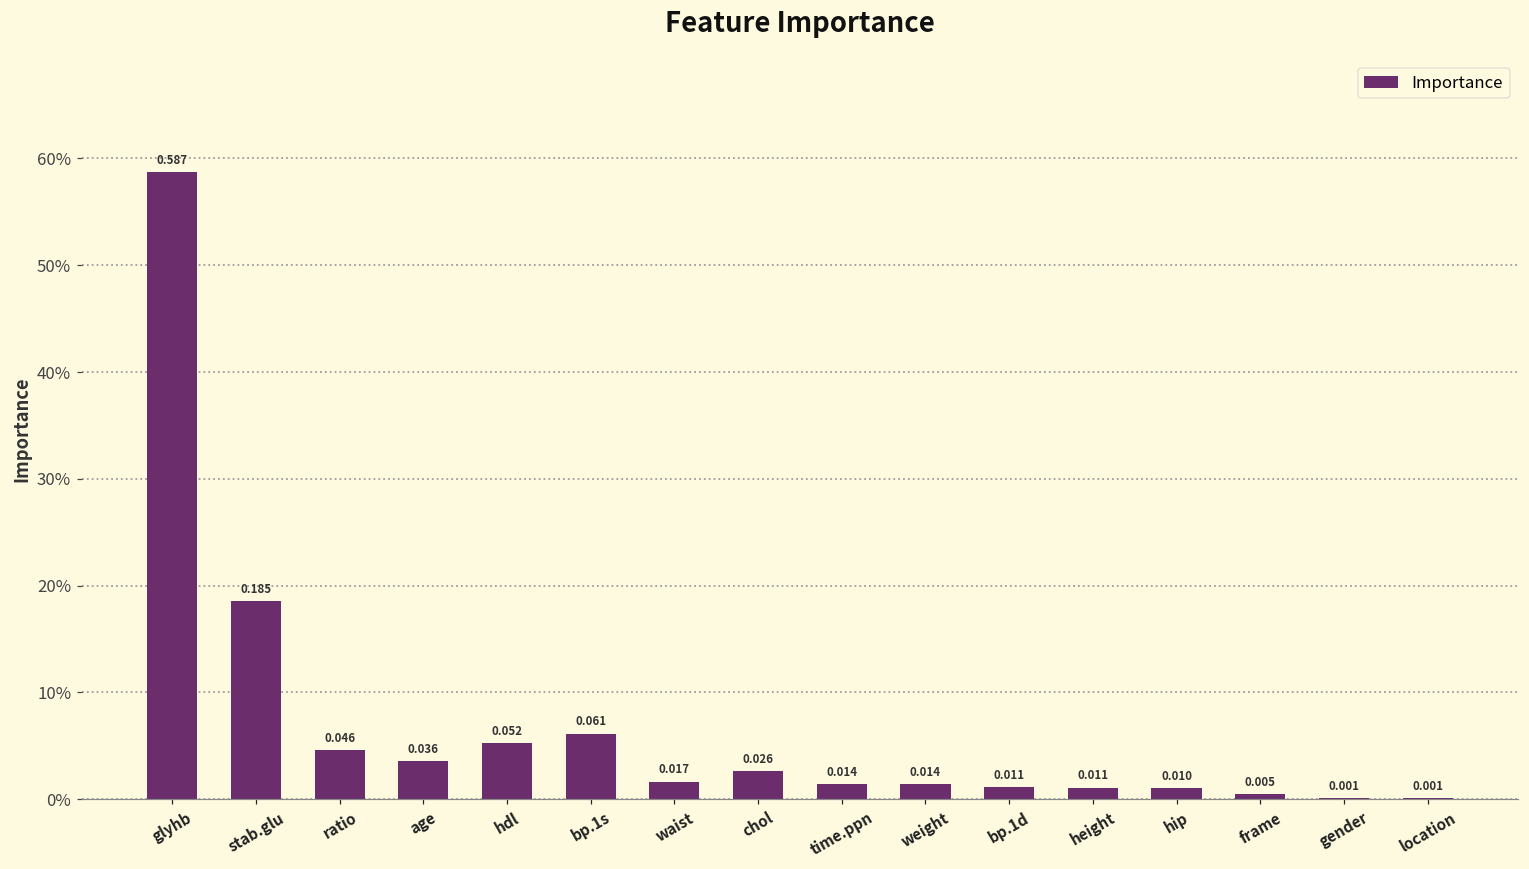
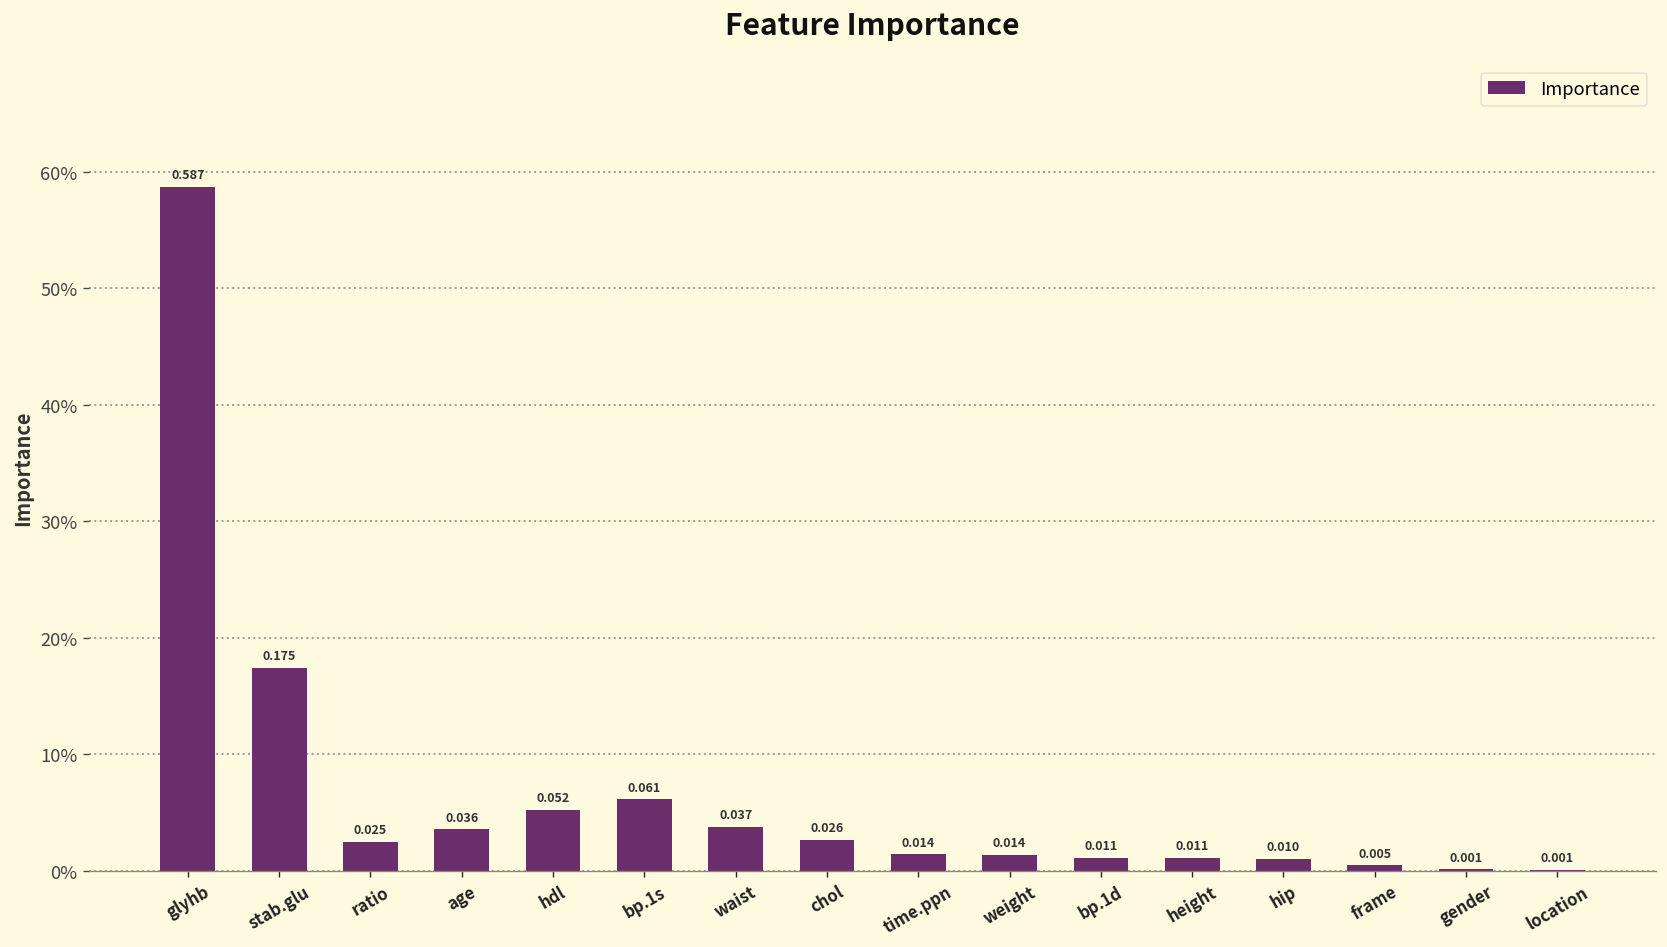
  {
    "glyhb": 0.587,
-   "stab.glu": 0.185,
-   "ratio": 0.046,
+   "stab.glu": 0.175,
+   "ratio": 0.025,
    "age": 0.036,
    "hdl": 0.052,
    "bp.1s": 0.061,
-   "waist": 0.017,
+   "waist": 0.037,
    "chol": 0.026,
    "time.ppn": 0.014,
    "weight": 0.014,
    "bp.1d": 0.011,
    "height": 0.011,
    "hip": 0.010,
    "frame": 0.005,
    "gender": 0.001,
    "location": 0.001
  }
